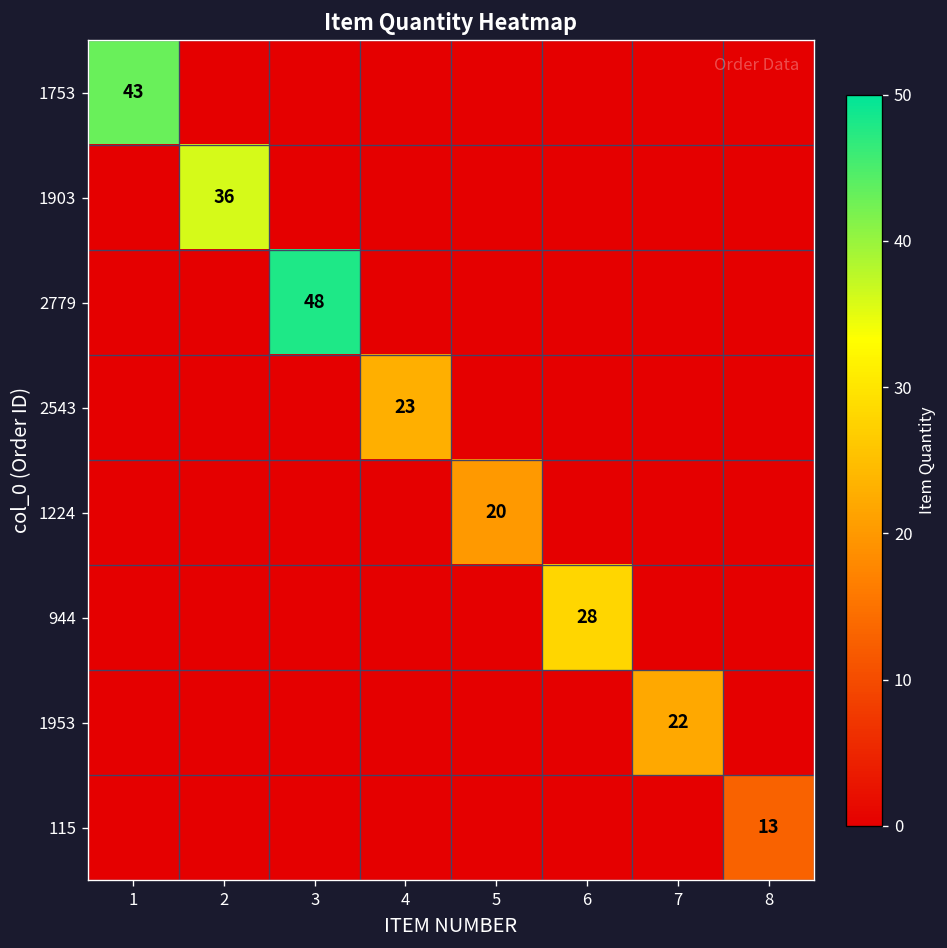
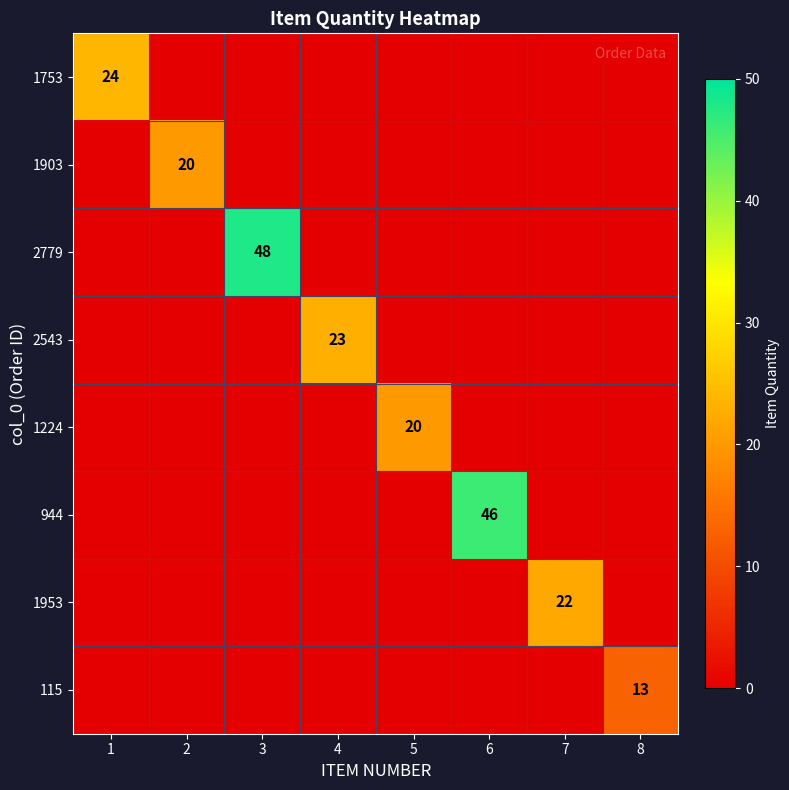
  {
    "1753": {
-     "1": 43
+     "1": 24
    },
    "1903": {
-     "2": 36
+     "2": 20
    },
    "2779": {
      "3": 48
    },
    "2543": {
      "4": 23
    },
    "1224": {
      "5": 20
    },
    "944": {
-     "6": 28
+     "6": 46
    },
    "1953": {
      "7": 22
    },
    "115": {
      "8": 13
    }
  }
